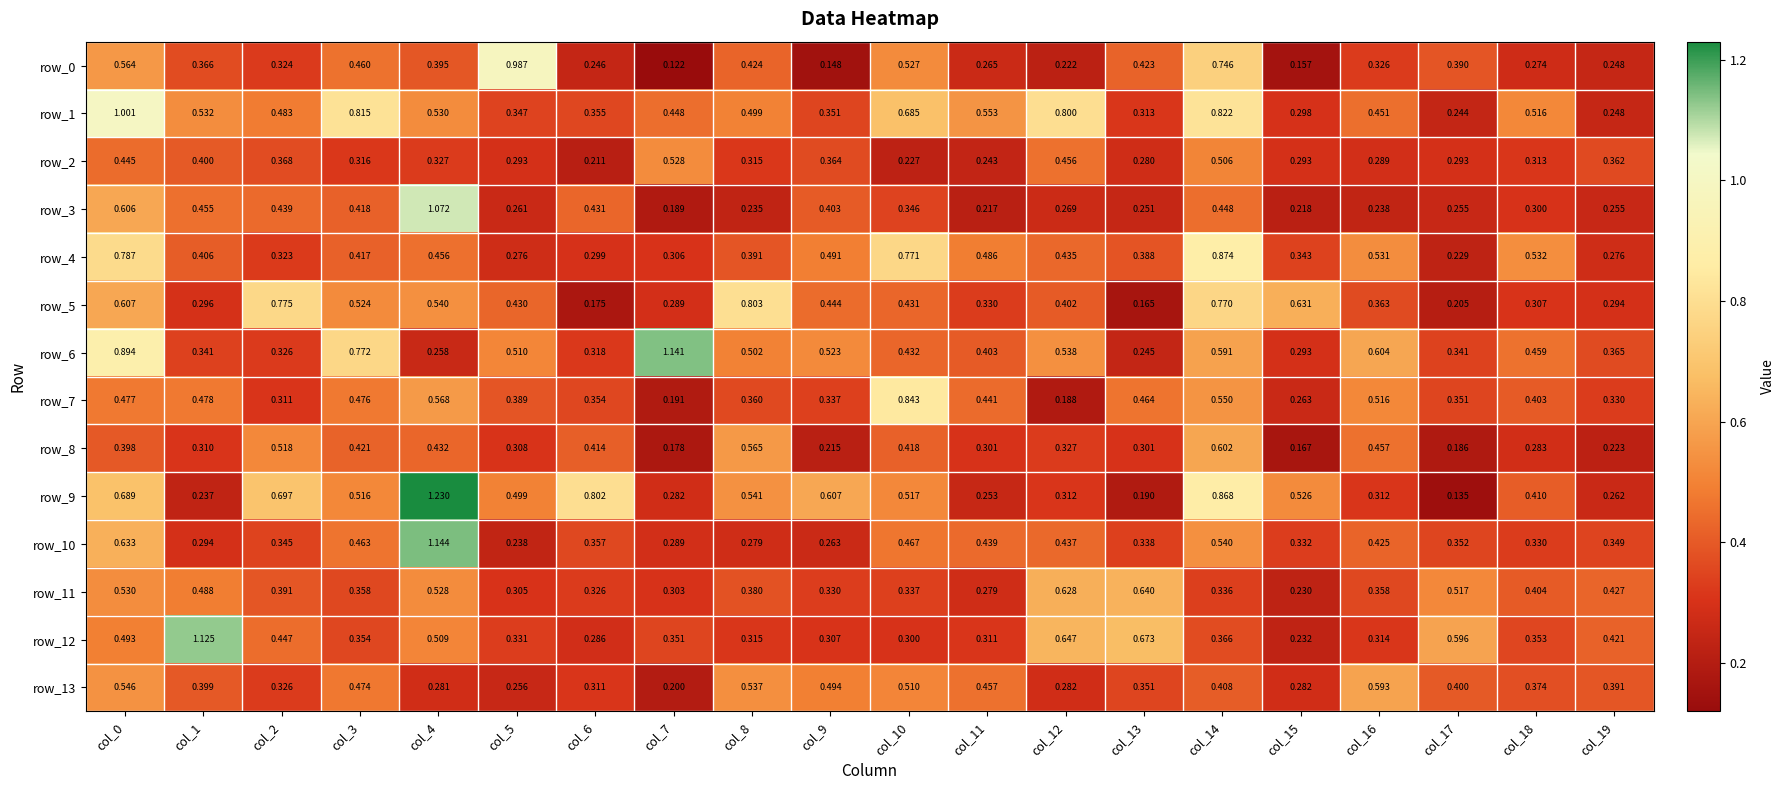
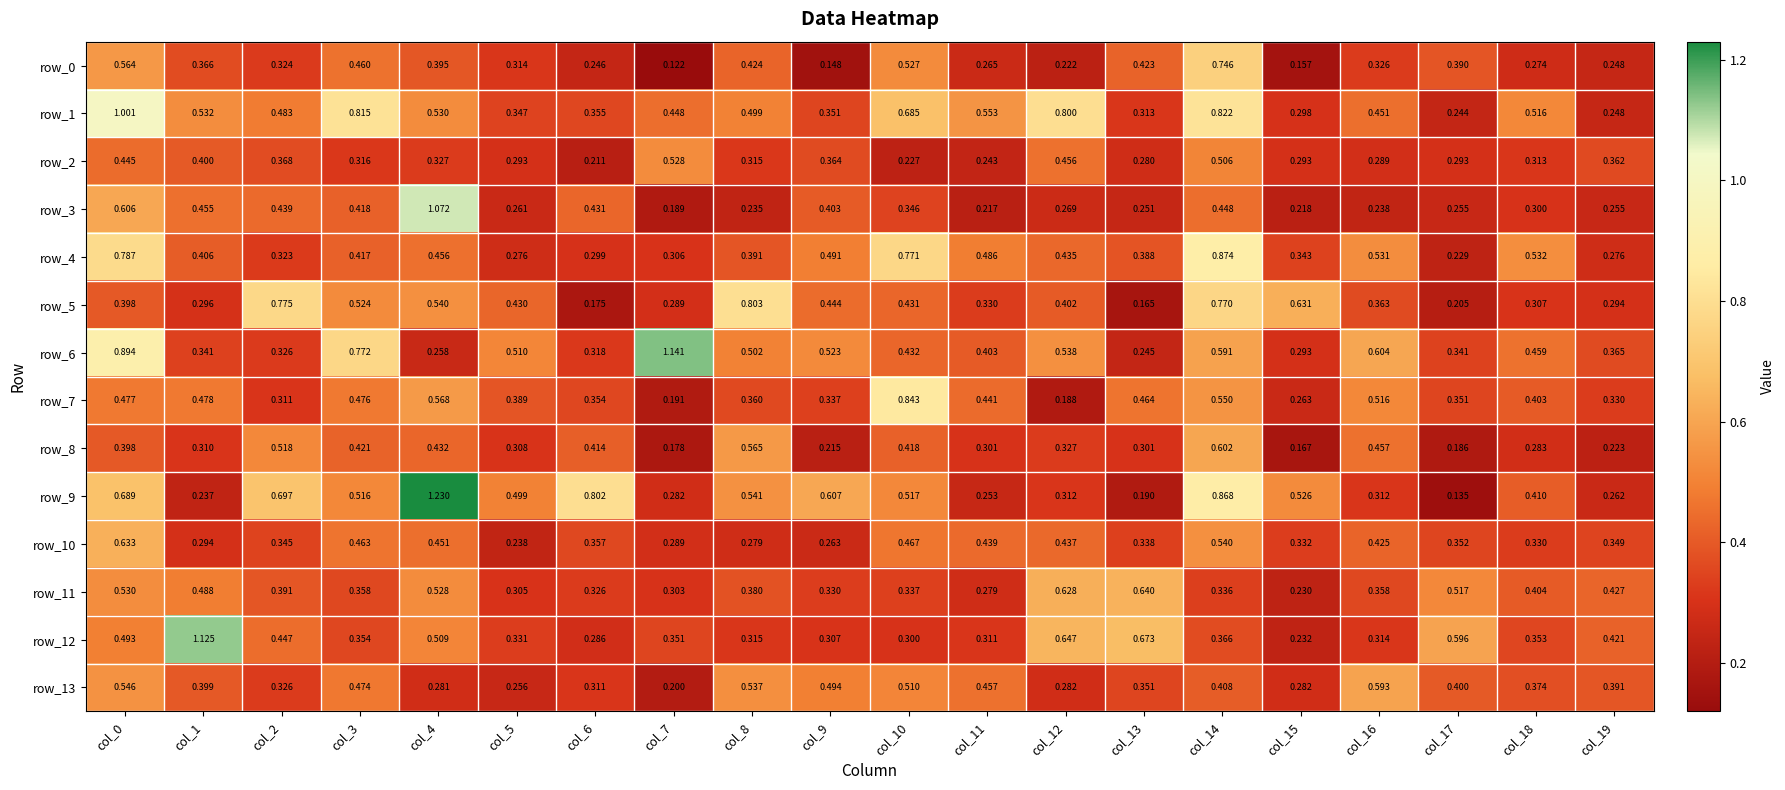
  {
    "row_0": {
      "col_0": 0.564,
      "col_1": 0.366,
      "col_2": 0.324,
      "col_3": 0.460,
      "col_4": 0.395,
-     "col_5": 0.987,
+     "col_5": 0.314,
      "col_6": 0.246,
      "col_7": 0.122,
      "col_8": 0.424,
      "col_9": 0.148,
      "col_10": 0.527,
      "col_11": 0.265,
      "col_12": 0.222,
      "col_13": 0.423,
      "col_14": 0.746,
      "col_15": 0.157,
      "col_16": 0.326,
      "col_17": 0.390,
      "col_18": 0.274,
      "col_19": 0.248
    },
    "row_5": {
-     "col_0": 0.607,
+     "col_0": 0.398,
      "col_1": 0.296,
      "col_2": 0.775,
      "col_3": 0.524,
      "col_4": 0.540,
      "col_5": 0.430,
      "col_6": 0.175,
      "col_7": 0.289,
      "col_8": 0.803,
      "col_9": 0.444,
      "col_10": 0.431,
      "col_11": 0.330,
      "col_12": 0.402,
      "col_13": 0.165,
      "col_14": 0.770,
      "col_15": 0.631,
      "col_16": 0.363,
      "col_17": 0.205,
      "col_18": 0.307,
      "col_19": 0.294
    },
    "row_10": {
      "col_0": 0.633,
      "col_1": 0.294,
      "col_2": 0.345,
      "col_3": 0.463,
-     "col_4": 1.144,
+     "col_4": 0.451,
      "col_5": 0.238,
      "col_6": 0.357,
      "col_7": 0.289,
      "col_8": 0.279,
      "col_9": 0.263,
      "col_10": 0.467,
      "col_11": 0.439,
      "col_12": 0.437,
      "col_13": 0.338,
      "col_14": 0.540,
      "col_15": 0.332,
      "col_16": 0.425,
      "col_17": 0.352,
      "col_18": 0.330,
      "col_19": 0.349
    }
  }
